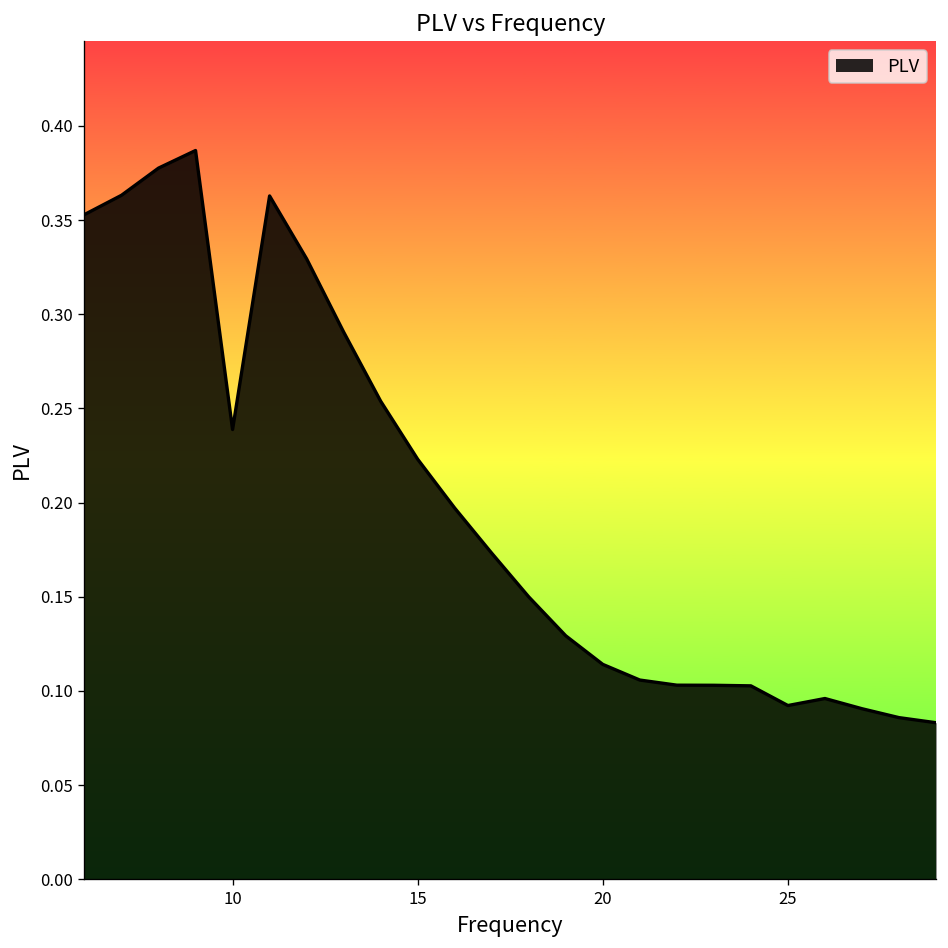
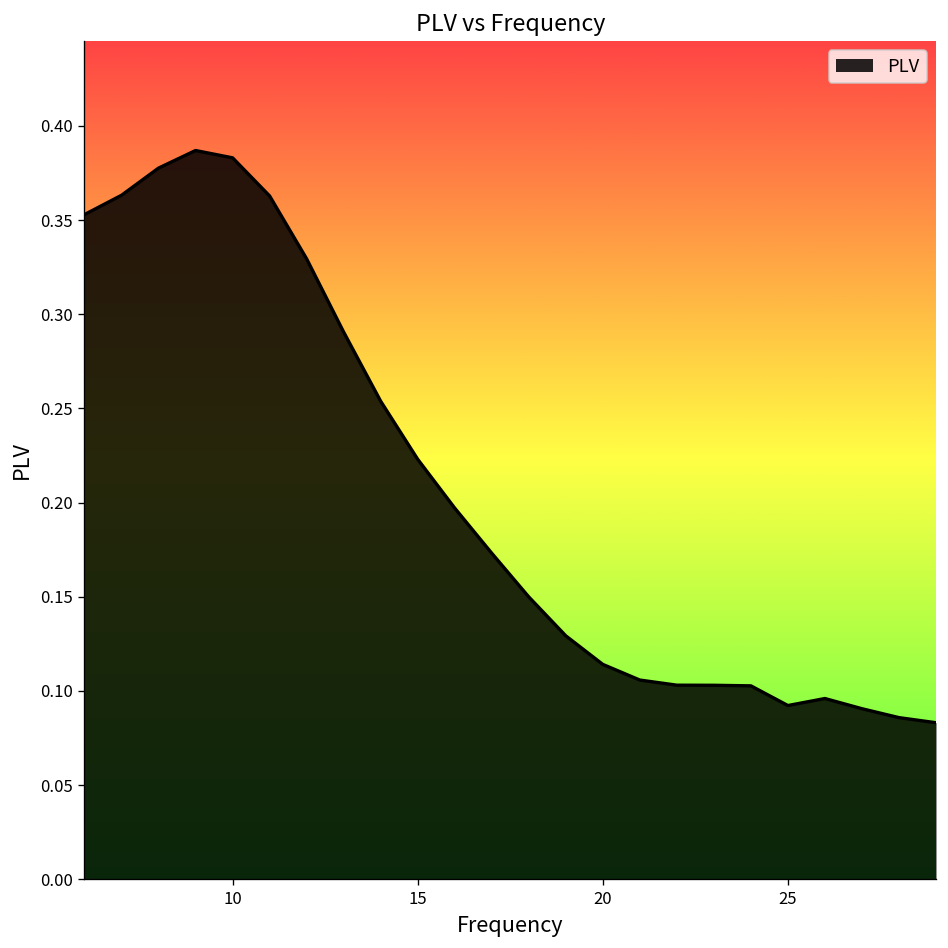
  {
-   "10": 0.239,
+   "10": 0.383,
    "15": 0.223,
    "20": 0.114,
    "25": 0.092
  }
